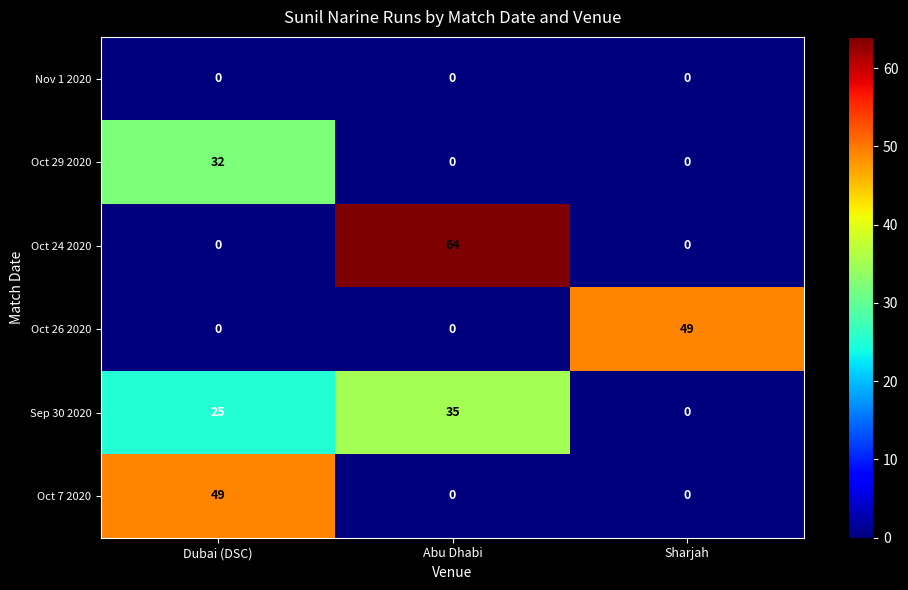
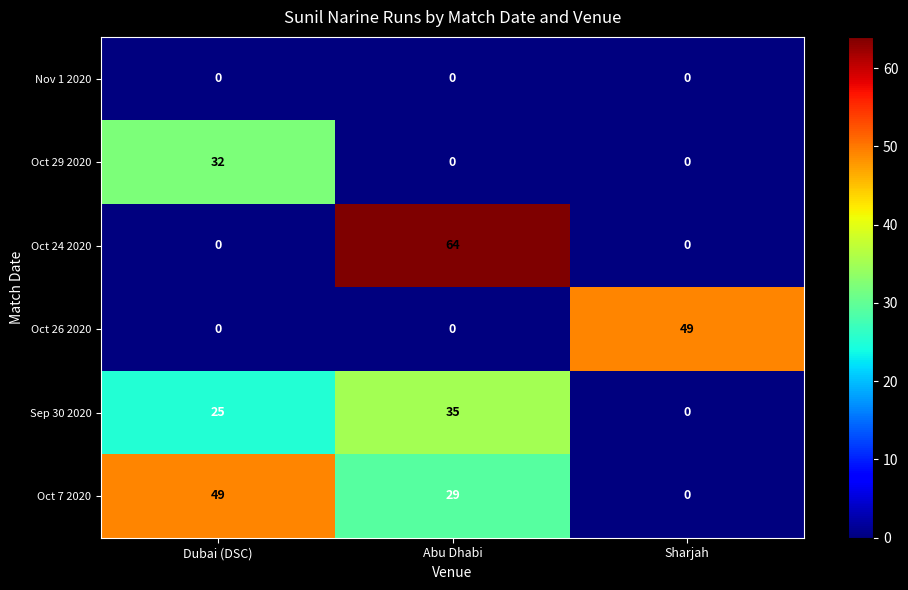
  {
    "Nov 1 2020": {
      "Dubai (DSC)": 0,
      "Abu Dhabi": 0,
      "Sharjah": 0
    },
    "Oct 29 2020": {
      "Dubai (DSC)": 32,
      "Abu Dhabi": 0,
      "Sharjah": 0
    },
    "Oct 24 2020": {
      "Dubai (DSC)": 0,
      "Abu Dhabi": 64,
      "Sharjah": 0
    },
    "Oct 26 2020": {
      "Dubai (DSC)": 0,
      "Abu Dhabi": 0,
      "Sharjah": 49
    },
    "Sep 30 2020": {
      "Dubai (DSC)": 25,
      "Abu Dhabi": 35,
      "Sharjah": 0
    },
    "Oct 7 2020": {
      "Dubai (DSC)": 49,
-     "Abu Dhabi": 0,
+     "Abu Dhabi": 29,
      "Sharjah": 0
    }
  }
